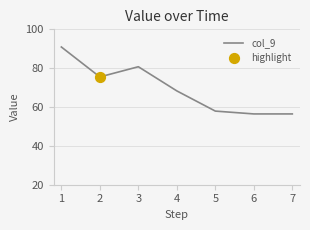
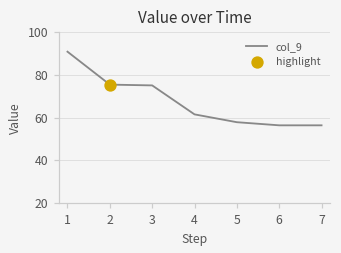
  {
    "col_9": {
      "1": 91,
-     "3": 81,
-     "4": 68,
+     "3": 75,
+     "4": 62,
      "5": 58,
      "6": 56,
      "7": 56
    }
  }
